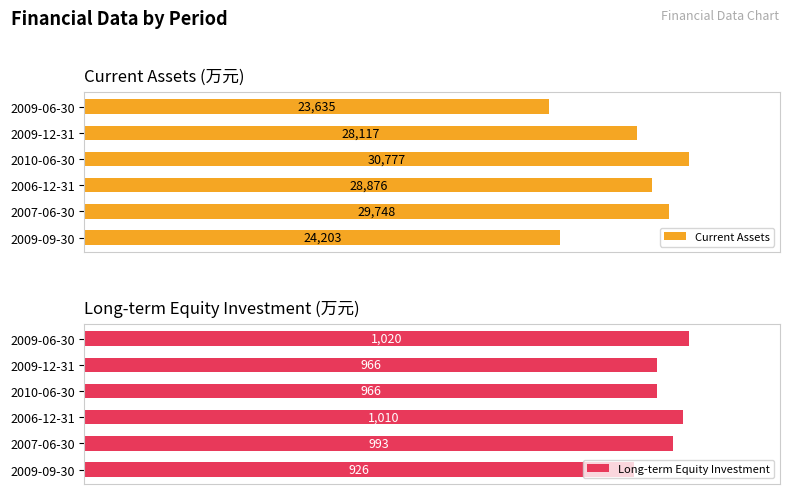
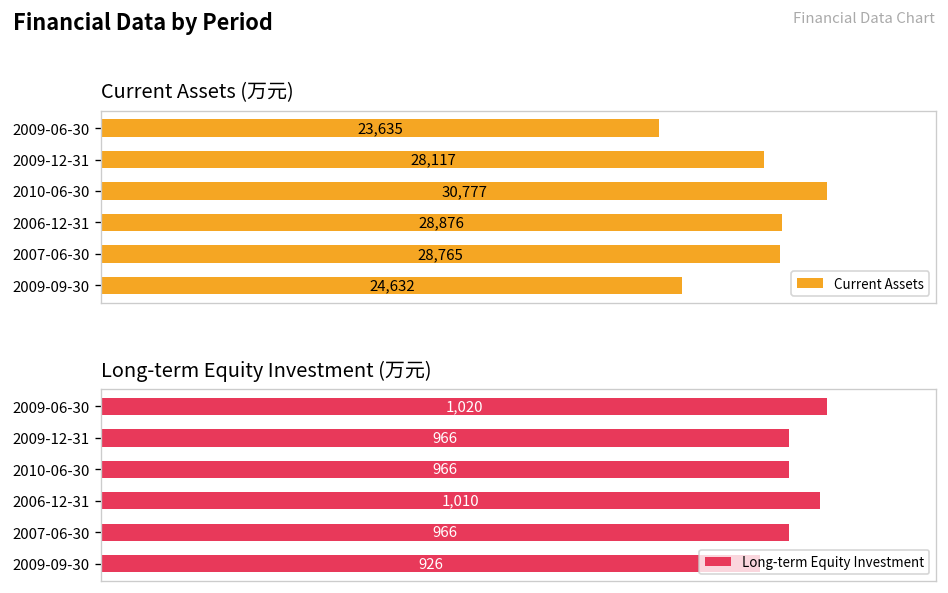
  {
    "Current Assets (万元)": {
      "2009-06-30": "23,635",
      "2009-12-31": "28,117",
      "2010-06-30": "30,777",
      "2006-12-31": "28,876",
-     "2007-06-30": "29,748",
-     "2009-09-30": "24,203"
+     "2007-06-30": "28,765",
+     "2009-09-30": "24,632"
    },
    "Long-term Equity Investment (万元)": {
      "2009-06-30": "1,020",
      "2009-12-31": "966",
      "2010-06-30": "966",
      "2006-12-31": "1,010",
-     "2007-06-30": "993"
+     "2007-06-30": "966"
    }
  }
